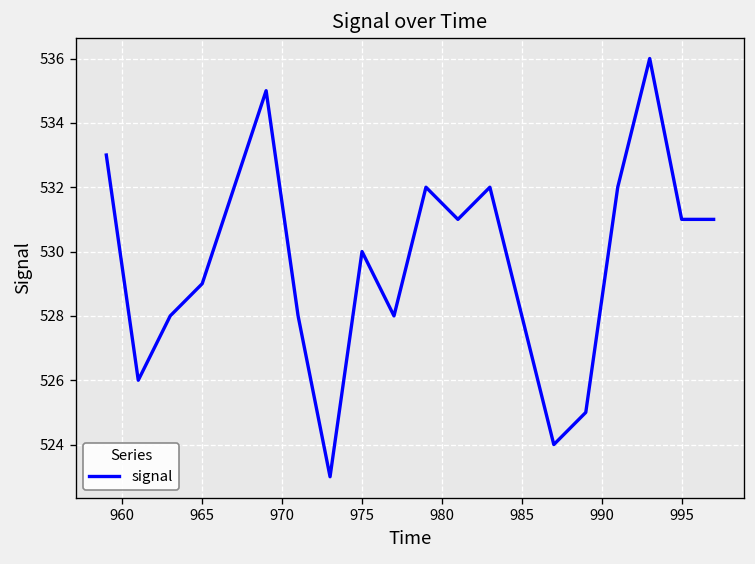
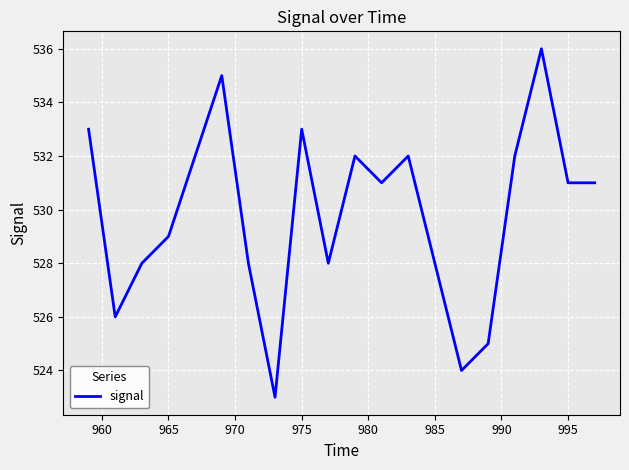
  {
    "965": 529,
-   "975": 530,
+   "975": 533,
    "985": 528,
    "995": 531
  }
